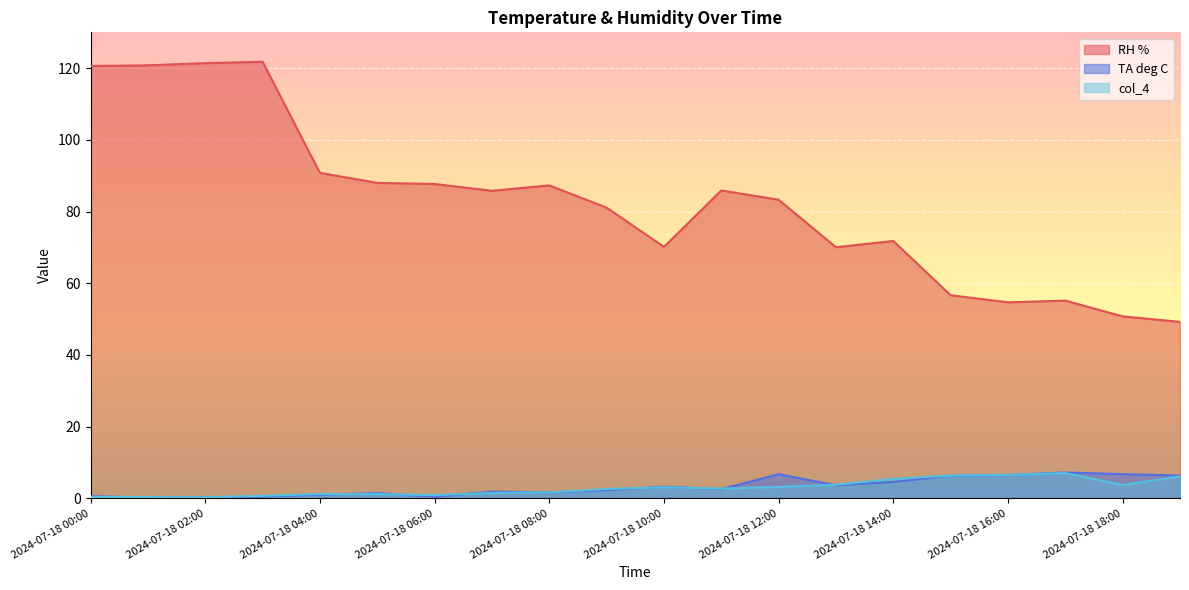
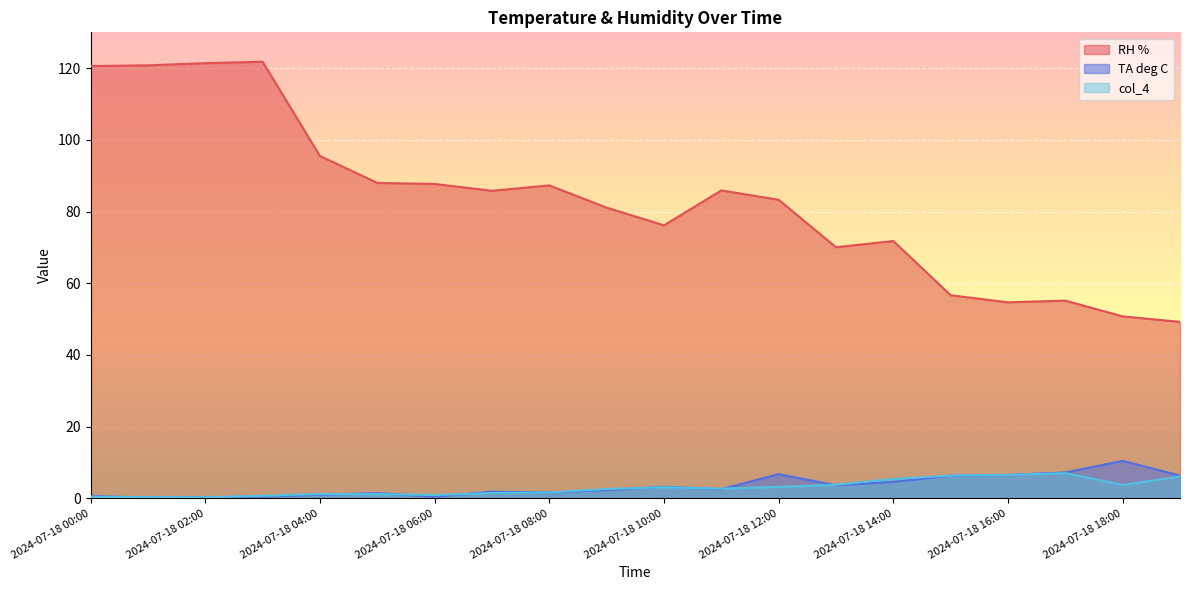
  {
    "RH %": {
      "2024-07-18 00:00": 121,
      "2024-07-18 02:00": 121,
-     "2024-07-18 04:00": 91,
+     "2024-07-18 04:00": 96,
      "2024-07-18 06:00": 88,
      "2024-07-18 08:00": 87,
-     "2024-07-18 10:00": 70,
+     "2024-07-18 10:00": 76,
      "2024-07-18 12:00": 83,
      "2024-07-18 14:00": 72,
      "2024-07-18 16:00": 55,
      "2024-07-18 18:00": 51
    },
    "TA deg C": {
      "2024-07-18 12:00": 7,
      "2024-07-18 14:00": 5,
-     "2024-07-18 18:00": 7
+     "2024-07-18 18:00": 10
    },
    "col_4": {
      "2024-07-18 12:00": 3,
      "2024-07-18 14:00": 5,
      "2024-07-18 18:00": 4
    }
  }
